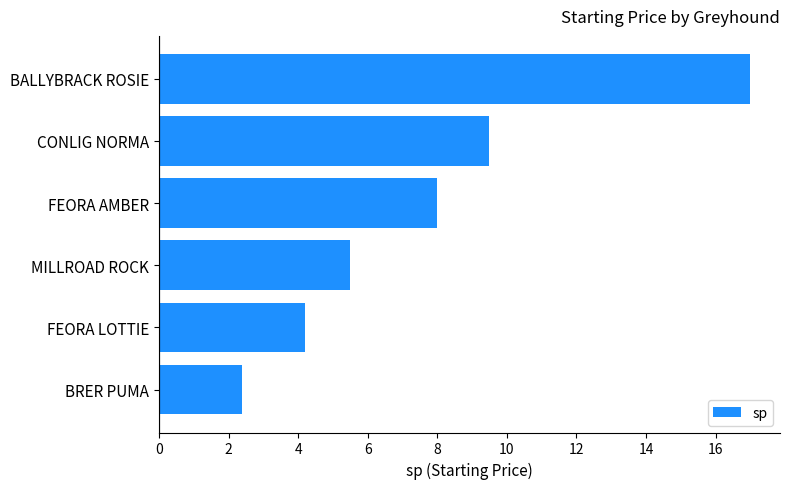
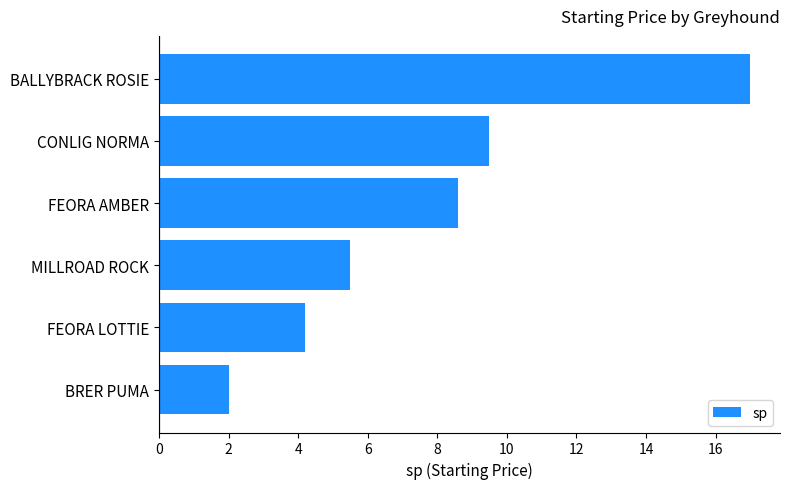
  {
    "BALLYBRACK ROSIE": 17.0,
    "CONLIG NORMA": 9.5,
-   "FEORA AMBER": 8.0,
+   "FEORA AMBER": 8.6,
    "MILLROAD ROCK": 5.5,
    "FEORA LOTTIE": 4.2,
-   "BRER PUMA": 2.4
+   "BRER PUMA": 2.0
  }
